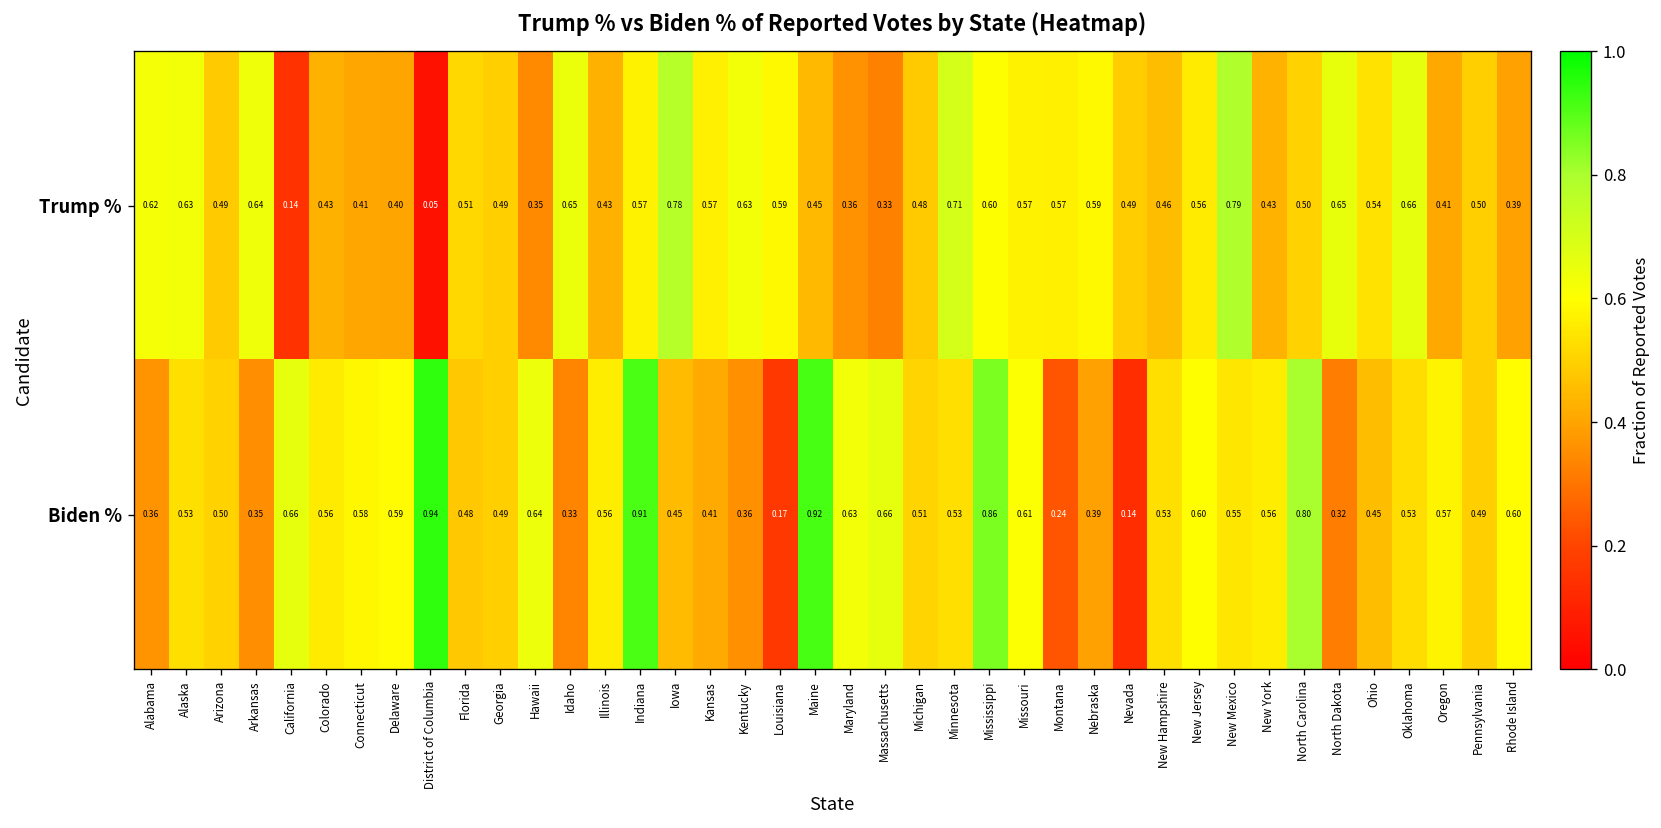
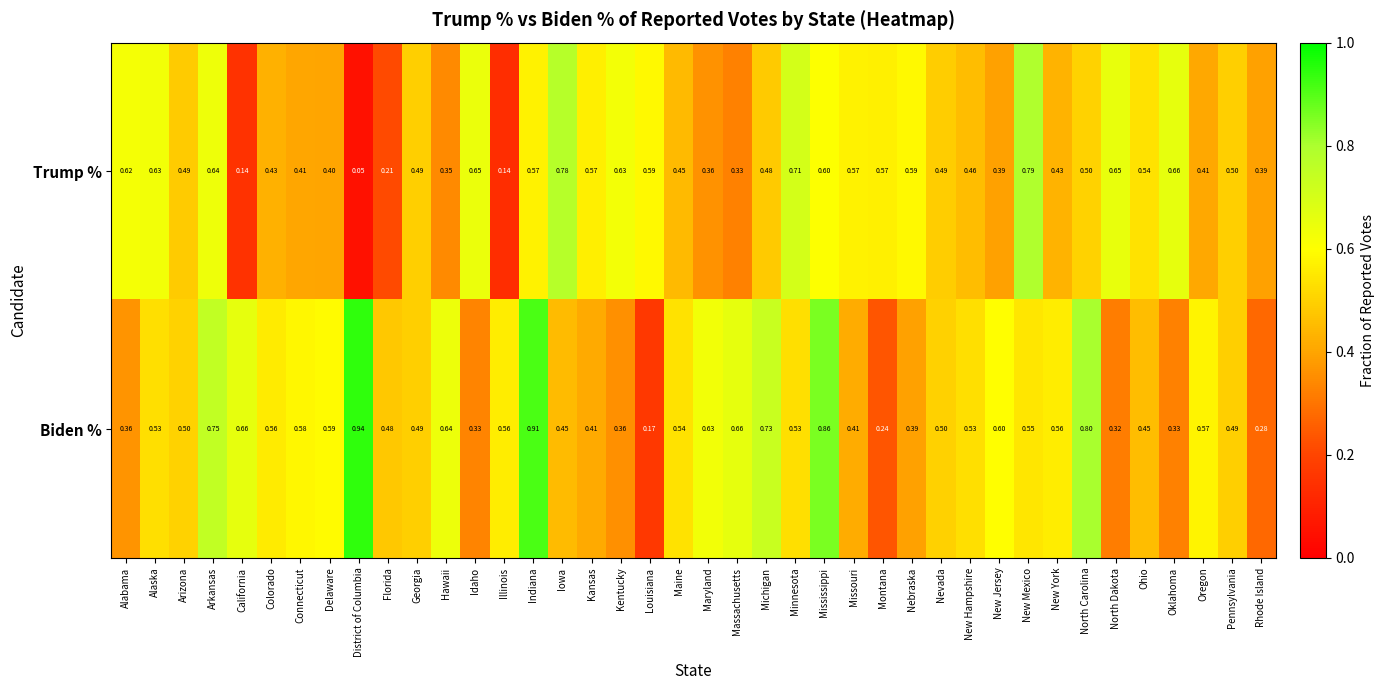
  {
    "Trump %": {
      "Alabama": 0.62,
      "Alaska": 0.63,
      "Arizona": 0.49,
      "Arkansas": 0.64,
      "California": 0.14,
      "Colorado": 0.43,
      "Connecticut": 0.41,
      "Delaware": 0.40,
      "District of Columbia": 0.05,
-     "Florida": 0.51,
+     "Florida": 0.21,
      "Georgia": 0.49,
      "Hawaii": 0.35,
      "Idaho": 0.65,
-     "Illinois": 0.43,
+     "Illinois": 0.14,
      "Indiana": 0.57,
      "Iowa": 0.78,
      "Kansas": 0.57,
      "Kentucky": 0.63,
      "Louisiana": 0.59,
      "Maine": 0.45,
      "Maryland": 0.36,
      "Massachusetts": 0.33,
      "Michigan": 0.48,
      "Minnesota": 0.71,
      "Mississippi": 0.60,
      "Missouri": 0.57,
      "Montana": 0.57,
      "Nebraska": 0.59,
      "Nevada": 0.49,
      "New Hampshire": 0.46,
-     "New Jersey": 0.56,
+     "New Jersey": 0.39,
      "New Mexico": 0.79,
      "New York": 0.43,
      "North Carolina": 0.50,
      "North Dakota": 0.65,
      "Ohio": 0.54,
      "Oklahoma": 0.66,
      "Oregon": 0.41,
      "Pennsylvania": 0.50,
      "Rhode Island": 0.39
    },
    "Biden %": {
      "Alabama": 0.36,
      "Alaska": 0.53,
      "Arizona": 0.50,
-     "Arkansas": 0.35,
+     "Arkansas": 0.75,
      "California": 0.66,
      "Colorado": 0.56,
      "Connecticut": 0.58,
      "Delaware": 0.59,
      "District of Columbia": 0.94,
      "Florida": 0.48,
      "Georgia": 0.49,
      "Hawaii": 0.64,
      "Idaho": 0.33,
      "Illinois": 0.56,
      "Indiana": 0.91,
      "Iowa": 0.45,
      "Kansas": 0.41,
      "Kentucky": 0.36,
      "Louisiana": 0.17,
-     "Maine": 0.92,
+     "Maine": 0.54,
      "Maryland": 0.63,
      "Massachusetts": 0.66,
-     "Michigan": 0.51,
+     "Michigan": 0.73,
      "Minnesota": 0.53,
      "Mississippi": 0.86,
-     "Missouri": 0.61,
+     "Missouri": 0.41,
      "Montana": 0.24,
      "Nebraska": 0.39,
-     "Nevada": 0.14,
+     "Nevada": 0.50,
      "New Hampshire": 0.53,
      "New Jersey": 0.60,
      "New Mexico": 0.55,
      "New York": 0.56,
      "North Carolina": 0.80,
      "North Dakota": 0.32,
      "Ohio": 0.45,
-     "Oklahoma": 0.53,
+     "Oklahoma": 0.33,
      "Oregon": 0.57,
      "Pennsylvania": 0.49,
-     "Rhode Island": 0.60
+     "Rhode Island": 0.28
    }
  }
